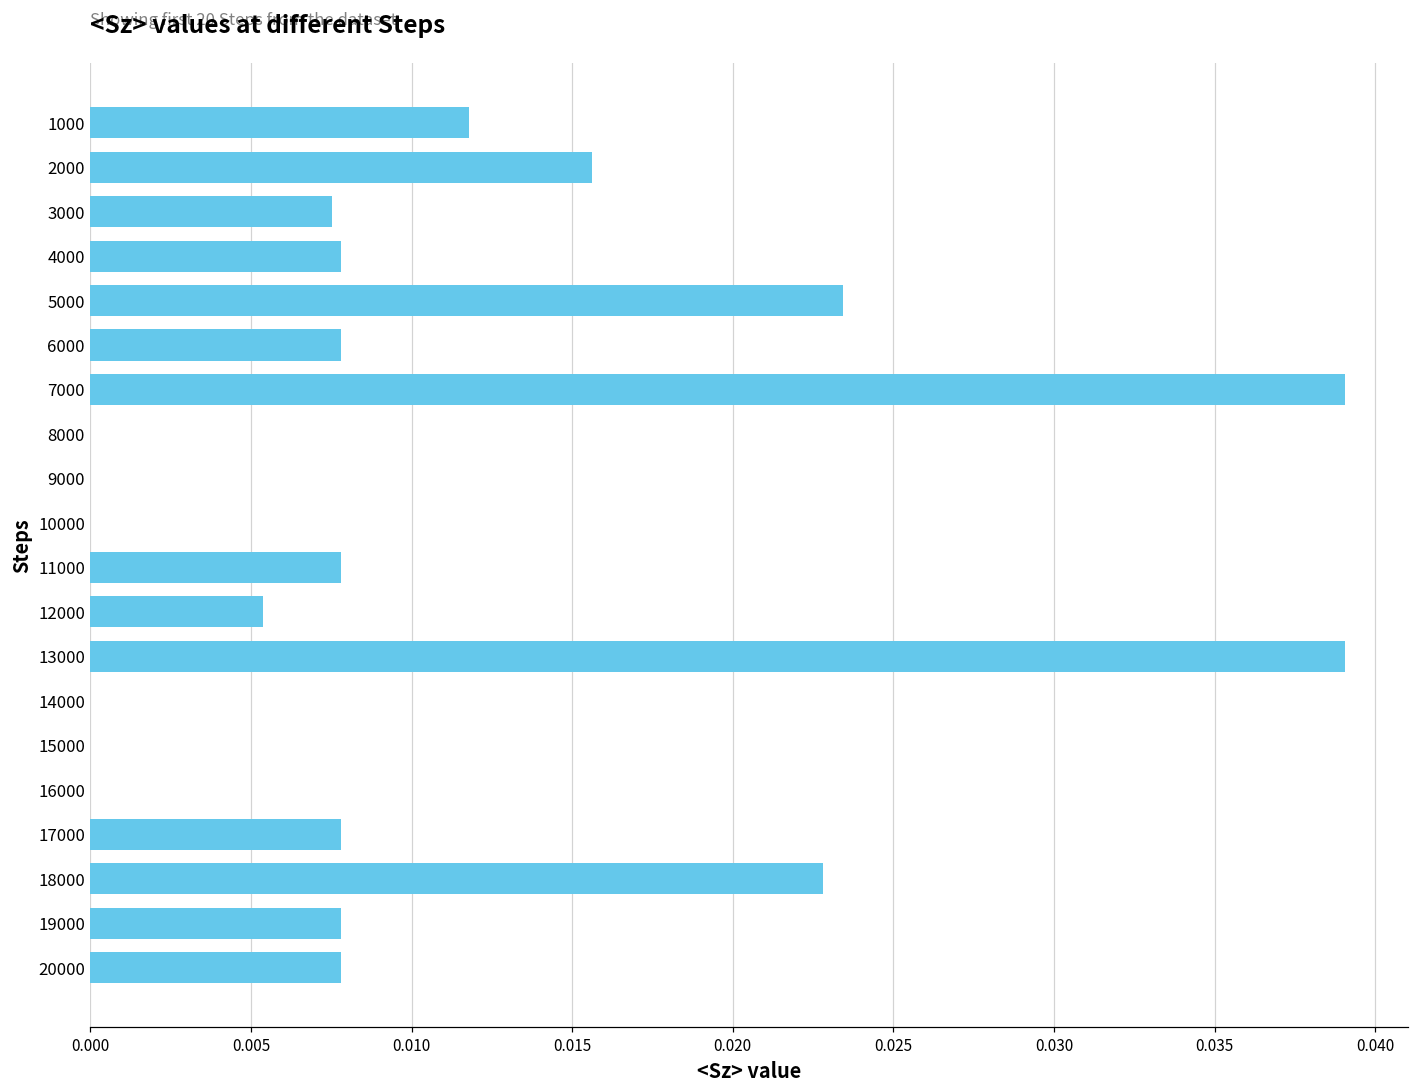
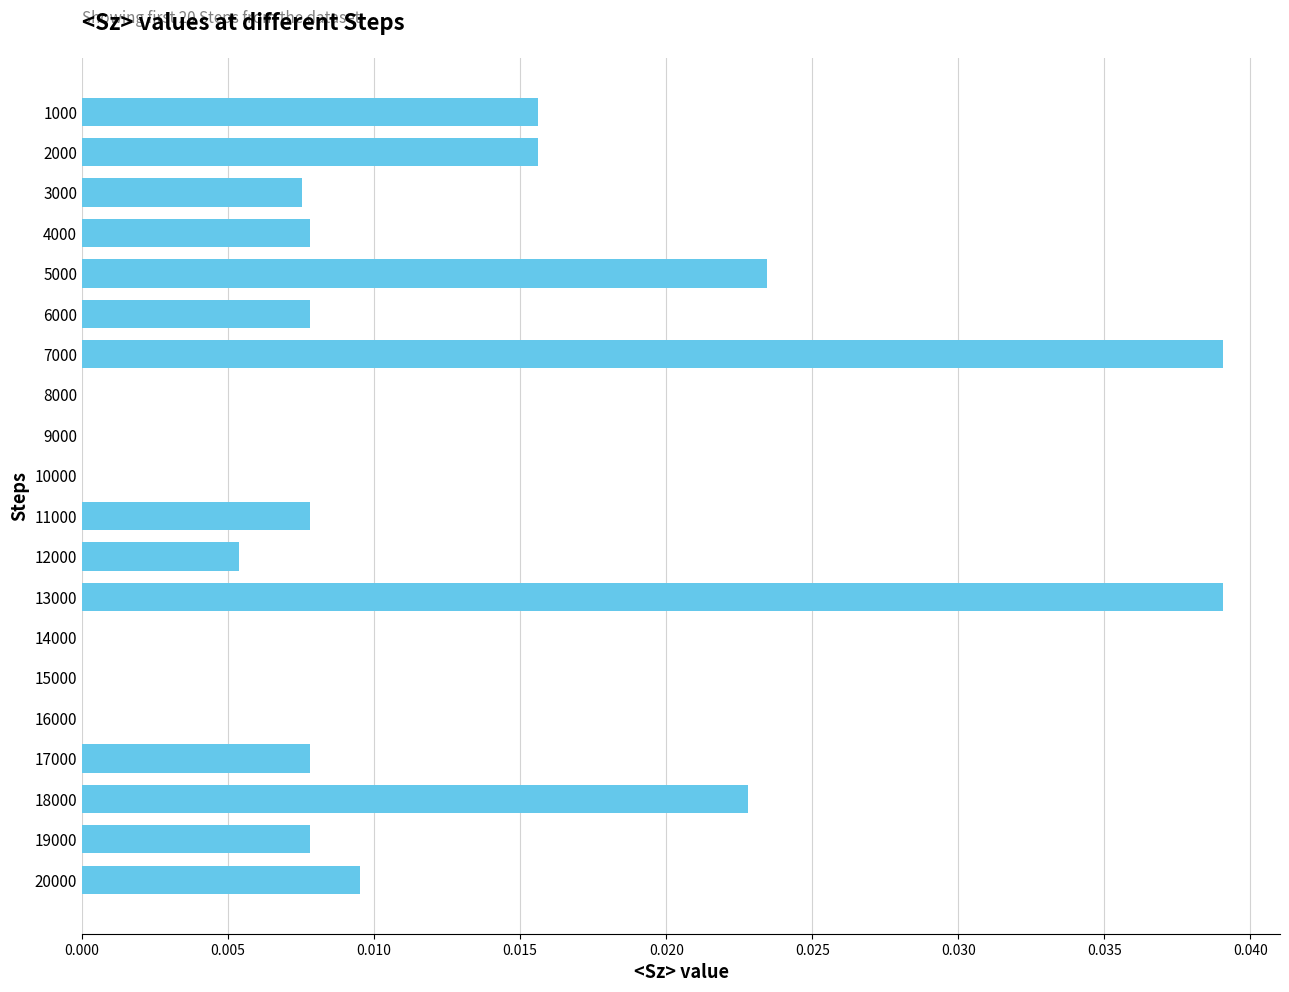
  {
-   "1000": 0.0118,
+   "1000": 0.0156,
    "2000": 0.0156,
    "3000": 0.0075,
    "4000": 0.0078,
    "5000": 0.0234,
    "6000": 0.0078,
    "7000": 0.0391,
    "8000": 0.0000,
    "9000": 0.0000,
    "10000": 0.0000,
    "11000": 0.0078,
    "12000": 0.0054,
    "13000": 0.0391,
    "14000": 0.0000,
    "15000": 0.0000,
    "16000": 0.0000,
    "17000": 0.0078,
    "18000": 0.0228,
    "19000": 0.0078,
-   "20000": 0.0078
+   "20000": 0.0095
  }
